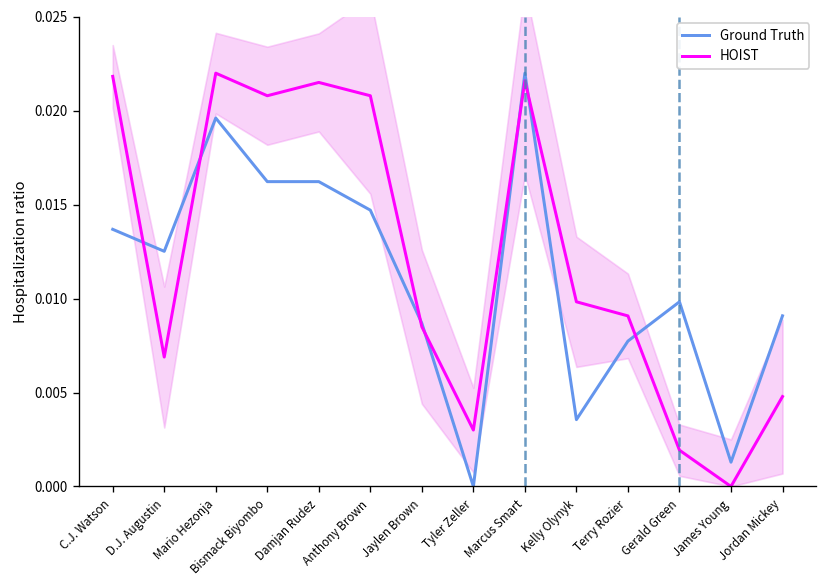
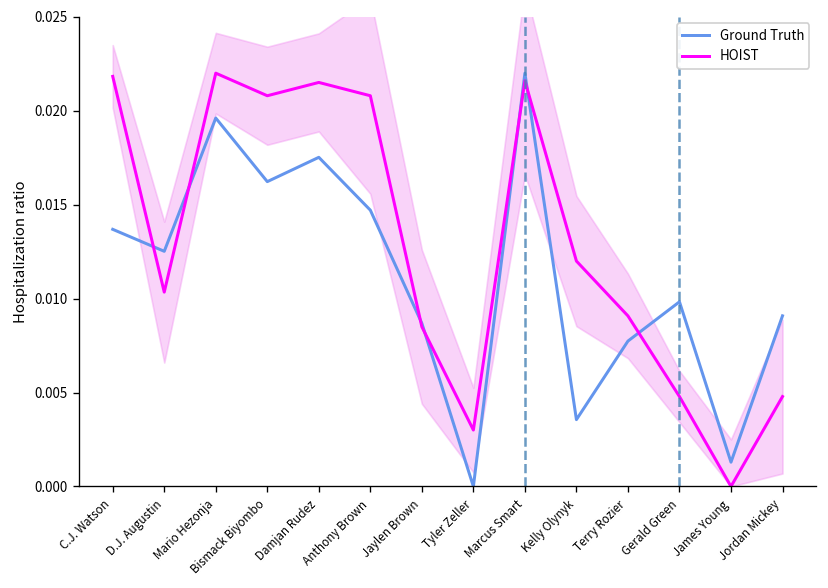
  {
    "Ground Truth": {
      "C.J. Watson": 0.0137,
      "D.J. Augustin": 0.0125,
      "Mario Hezonja": 0.0196,
      "Bismack Biyombo": 0.0162,
-     "Damjan Rudez": 0.0162,
+     "Damjan Rudez": 0.0175,
      "Anthony Brown": 0.0147,
      "Jaylen Brown": 0.0087,
      "Tyler Zeller": 0.0000,
      "Marcus Smart": 0.0220,
      "Kelly Olynyk": 0.0036,
      "Terry Rozier": 0.0077,
      "Gerald Green": 0.0098,
      "James Young": 0.0013,
      "Jordan Mickey": 0.0091
    },
    "HOIST": {
      "C.J. Watson": 0.0218,
-     "D.J. Augustin": 0.0069,
+     "D.J. Augustin": 0.0103,
      "Mario Hezonja": 0.0220,
      "Bismack Biyombo": 0.0208,
      "Damjan Rudez": 0.0215,
      "Anthony Brown": 0.0208,
      "Jaylen Brown": 0.0085,
      "Tyler Zeller": 0.0030,
      "Marcus Smart": 0.0216,
-     "Kelly Olynyk": 0.0098,
+     "Kelly Olynyk": 0.0120,
      "Terry Rozier": 0.0091,
-     "Gerald Green": 0.0019,
+     "Gerald Green": 0.0048,
      "James Young": 0.0000,
      "Jordan Mickey": 0.0048
    }
  }
